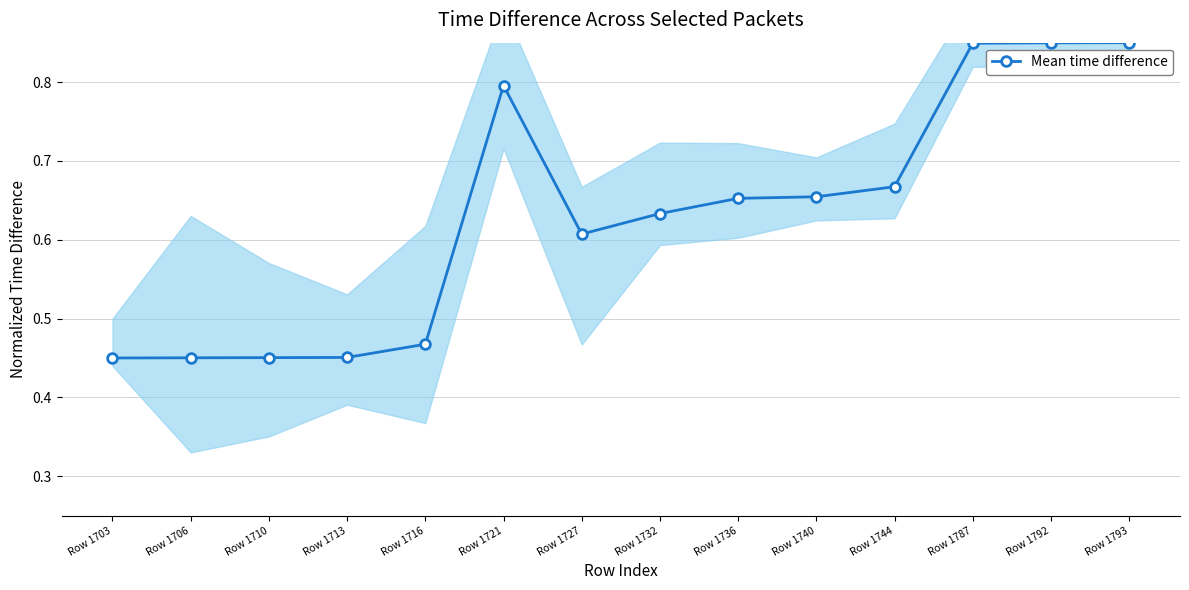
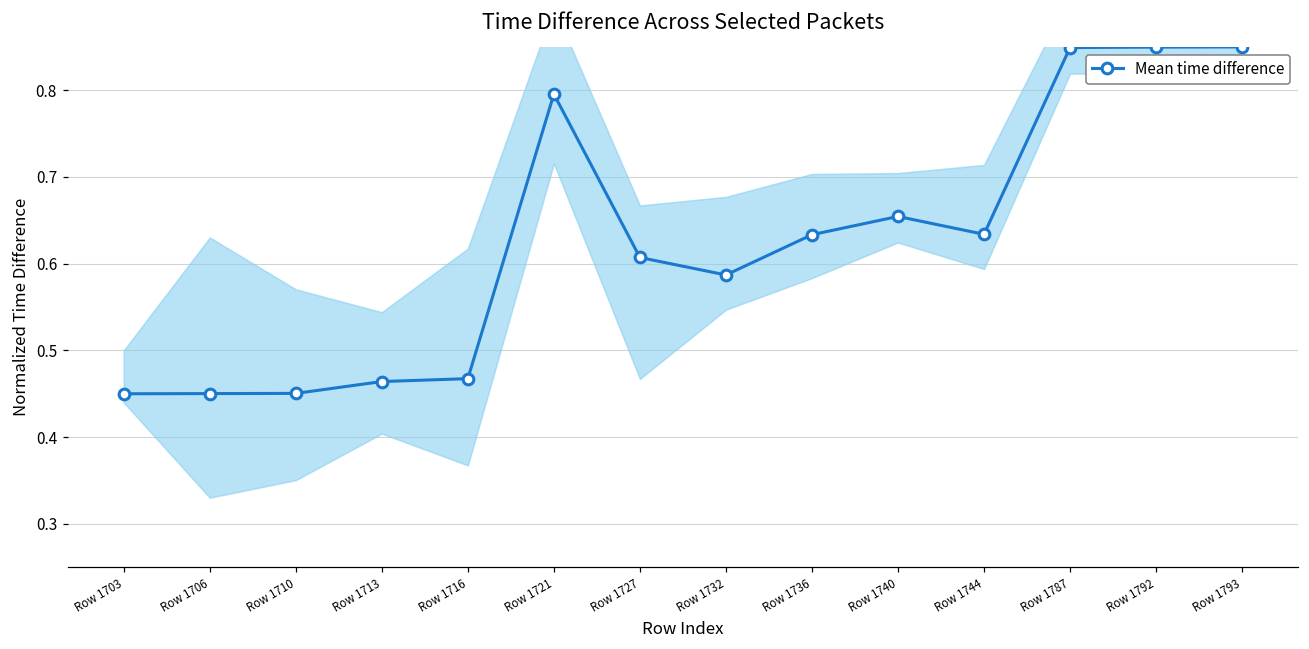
  {
    "Mean time difference": {
      "Row 1703": 0.45,
      "Row 1706": 0.45,
      "Row 1710": 0.45,
-     "Row 1713": 0.45,
+     "Row 1713": 0.46,
      "Row 1716": 0.47,
      "Row 1721": 0.80,
      "Row 1727": 0.61,
-     "Row 1732": 0.63,
-     "Row 1736": 0.65,
+     "Row 1732": 0.59,
+     "Row 1736": 0.63,
      "Row 1740": 0.65,
-     "Row 1744": 0.67,
+     "Row 1744": 0.63,
      "Row 1787": 0.85,
      "Row 1792": 0.85,
      "Row 1793": 0.85
    }
  }
